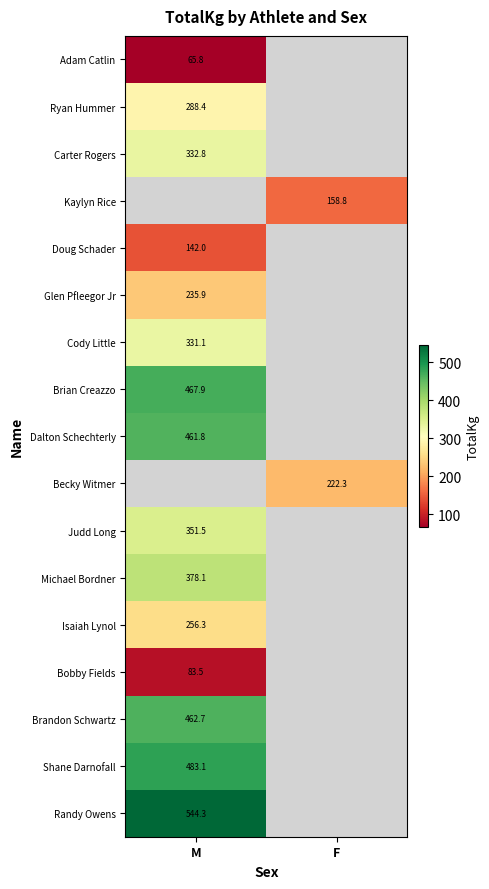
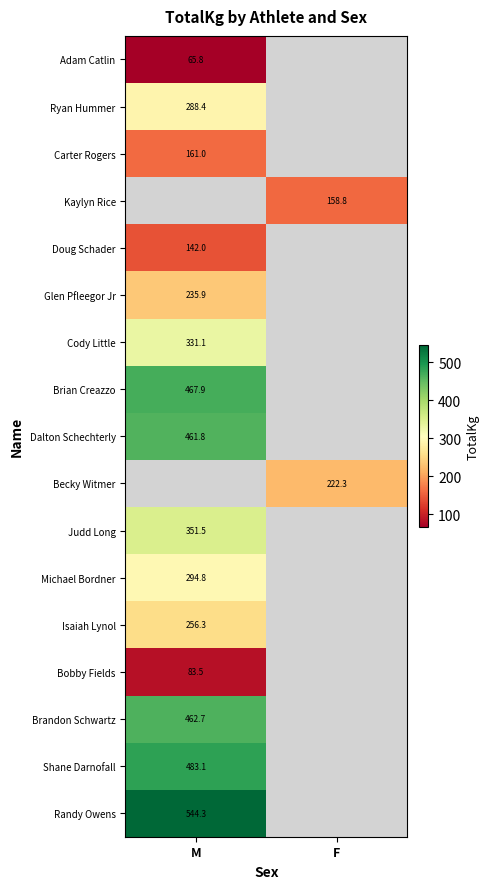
  {
    "Adam Catlin": {
      "M": 65.8
    },
    "Ryan Hummer": {
      "M": 288.4
    },
    "Carter Rogers": {
-     "M": 332.8
+     "M": 161.0
    },
    "Kaylyn Rice": {
      "F": 158.8
    },
    "Doug Schader": {
      "M": 142.0
    },
    "Glen Pfleegor Jr": {
      "M": 235.9
    },
    "Cody Little": {
      "M": 331.1
    },
    "Brian Creazzo": {
      "M": 467.9
    },
    "Dalton Schechterly": {
      "M": 461.8
    },
    "Becky Witmer": {
      "F": 222.3
    },
    "Judd Long": {
      "M": 351.5
    },
    "Michael Bordner": {
-     "M": 378.1
+     "M": 294.8
    },
    "Isaiah Lynol": {
      "M": 256.3
    },
    "Bobby Fields": {
      "M": 83.5
    },
    "Brandon Schwartz": {
      "M": 462.7
    },
    "Shane Darnofall": {
      "M": 483.1
    },
    "Randy Owens": {
      "M": 544.3
    }
  }
